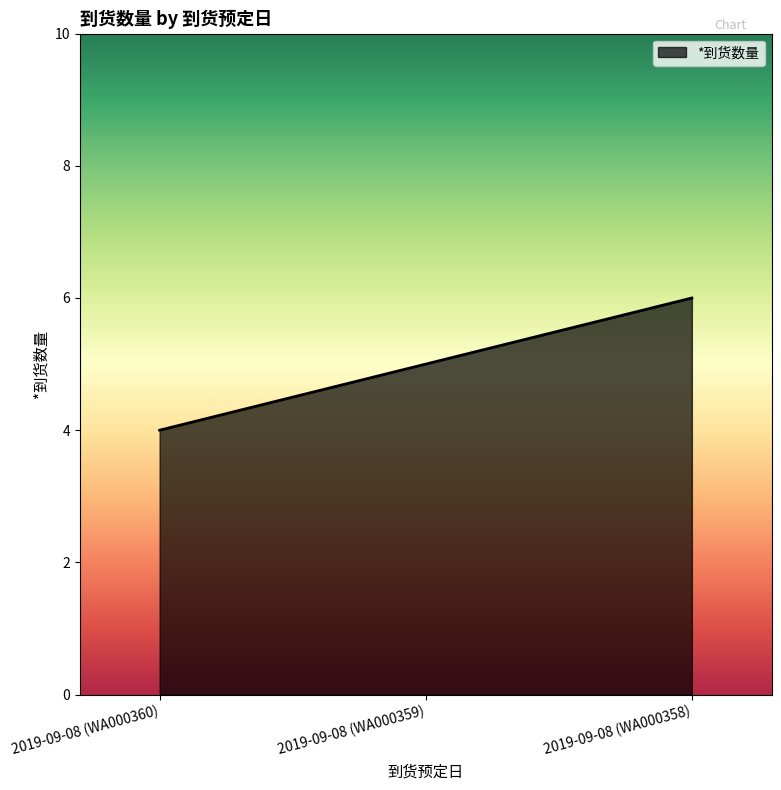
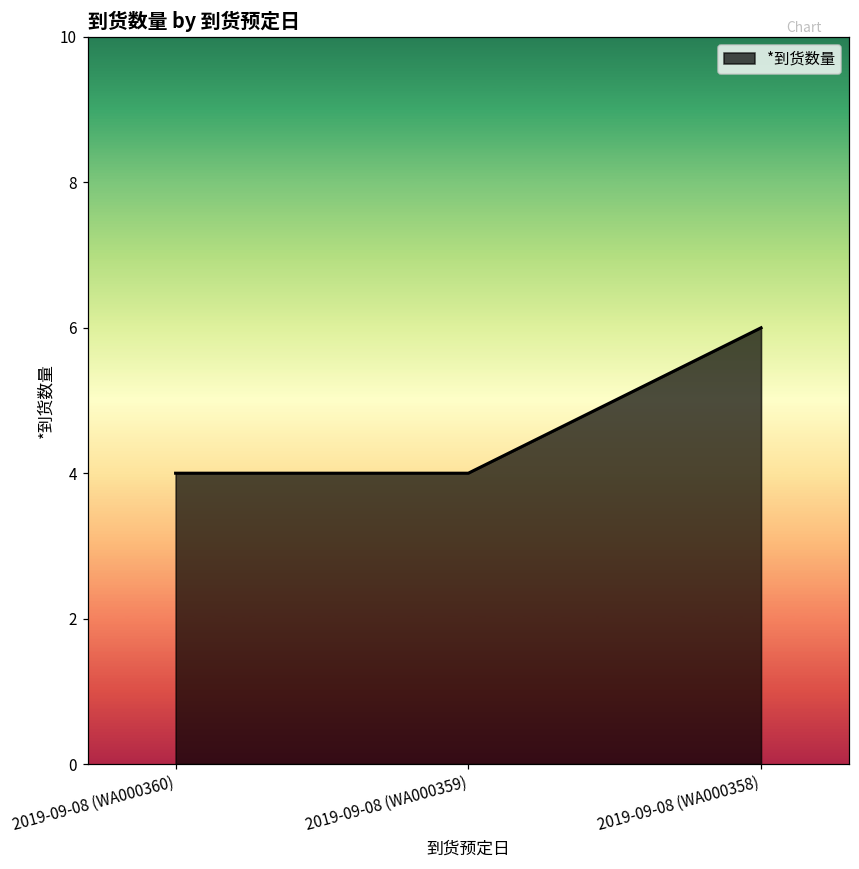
  {
    "2019-09-08 (WA000360)": 4,
-   "2019-09-08 (WA000359)": 5,
+   "2019-09-08 (WA000359)": 4,
    "2019-09-08 (WA000358)": 6
  }
